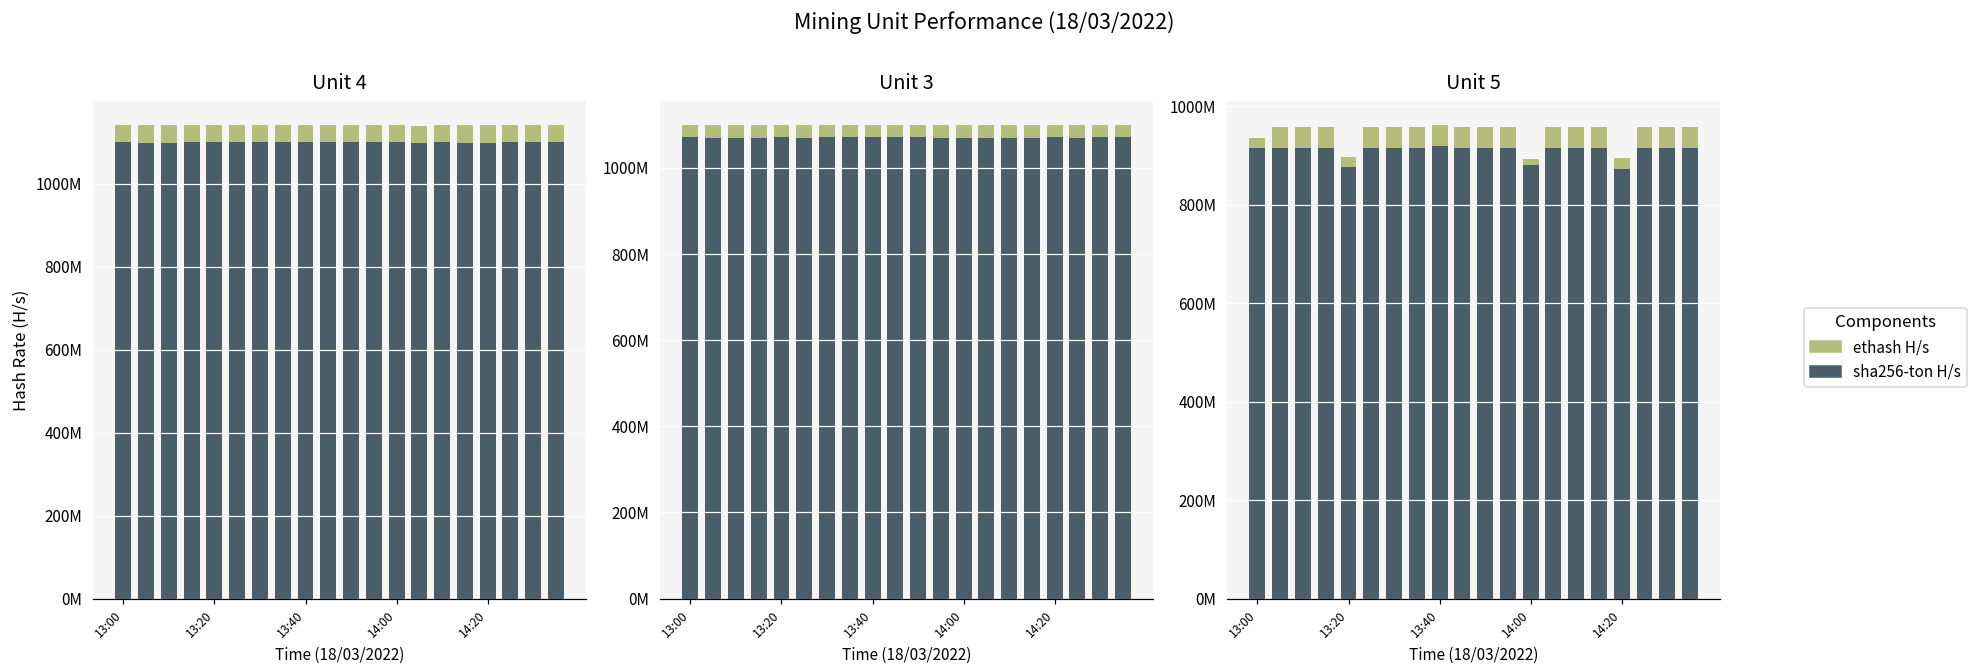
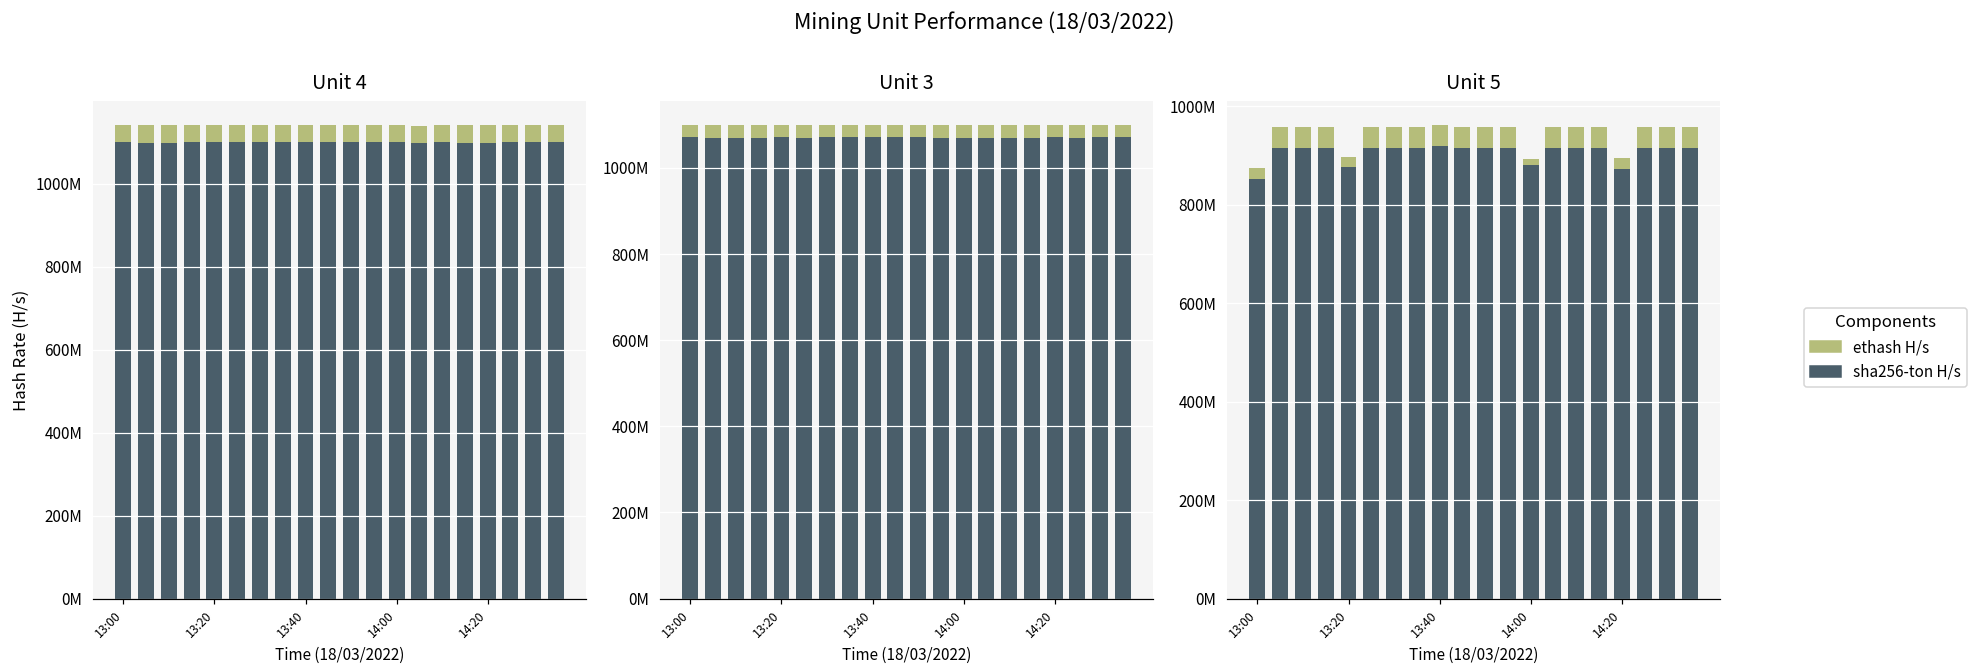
  {
    "Unit 4": {
      "sha256-ton H/s": {
        "13:00": 1100000000,
        "13:20": 1100000000,
        "13:40": 1100000000,
        "14:00": 1100000000,
        "14:20": 1100000000
      },
      "ethash H/s": {
        "13:00": 40000000,
        "13:20": 40000000,
        "13:40": 40000000,
        "14:00": 40000000,
        "14:20": 40000000
      }
    },
    "Unit 3": {
      "sha256-ton H/s": {
        "13:00": 1070000000,
        "13:20": 1070000000,
        "13:40": 1070000000,
        "14:00": 1070000000,
        "14:20": 1070000000
      },
      "ethash H/s": {
        "13:00": 30000000,
        "13:20": 30000000,
        "13:40": 30000000,
        "14:00": 30000000,
        "14:20": 30000000
      }
    },
    "Unit 5": {
      "sha256-ton H/s": {
-       "13:00": 920000000,
+       "13:00": 850000000,
        "13:20": 880000000,
        "13:40": 920000000,
        "14:00": 880000000,
        "14:20": 870000000
      },
      "ethash H/s": {
        "13:00": 20000000,
        "13:20": 20000000,
        "13:40": 40000000,
        "14:00": 10000000,
        "14:20": 20000000
      }
    }
  }
